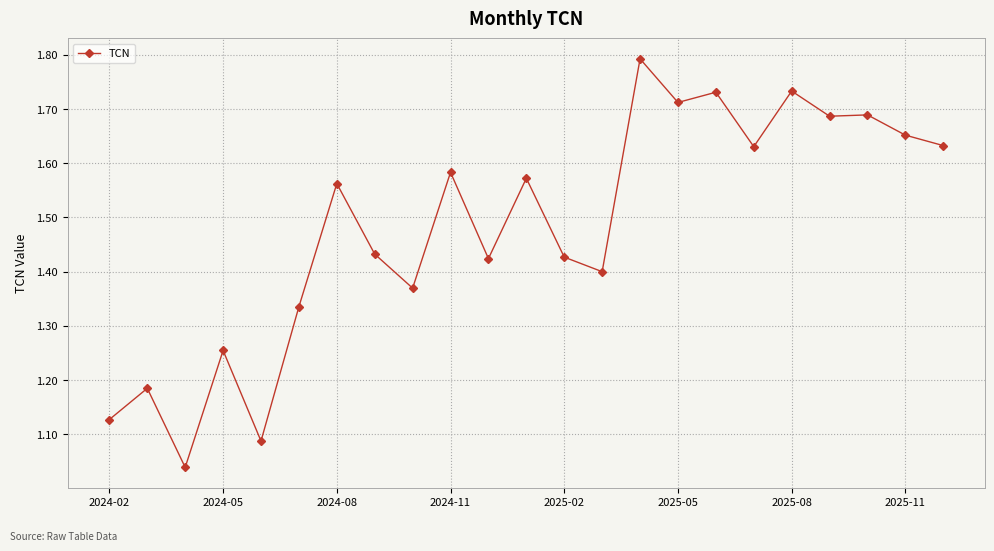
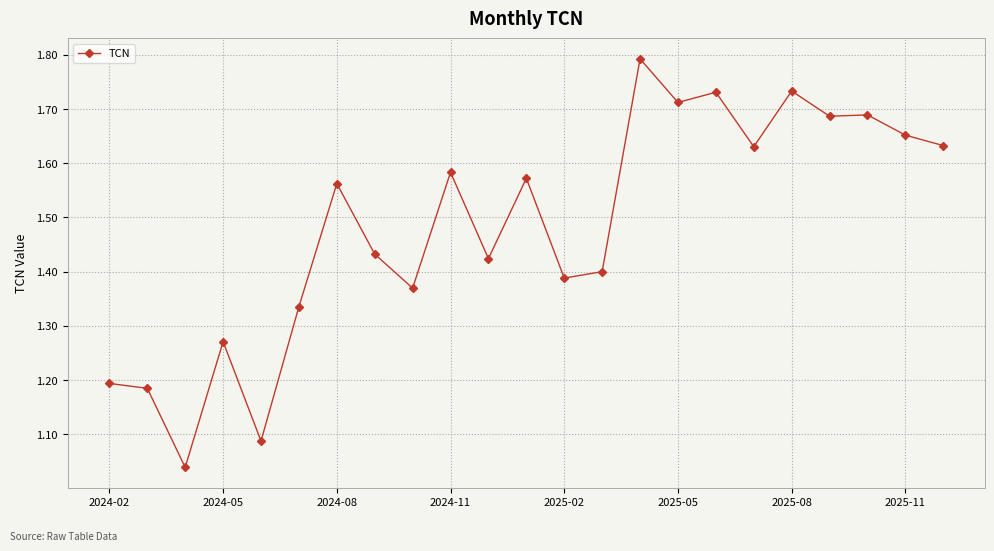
  {
-   "2024-02": 1.13,
-   "2024-05": 1.25,
+   "2024-02": 1.19,
+   "2024-05": 1.27,
    "2024-08": 1.56,
    "2024-11": 1.58,
-   "2025-02": 1.43,
+   "2025-02": 1.39,
    "2025-05": 1.71,
    "2025-08": 1.73,
    "2025-11": 1.65
  }
